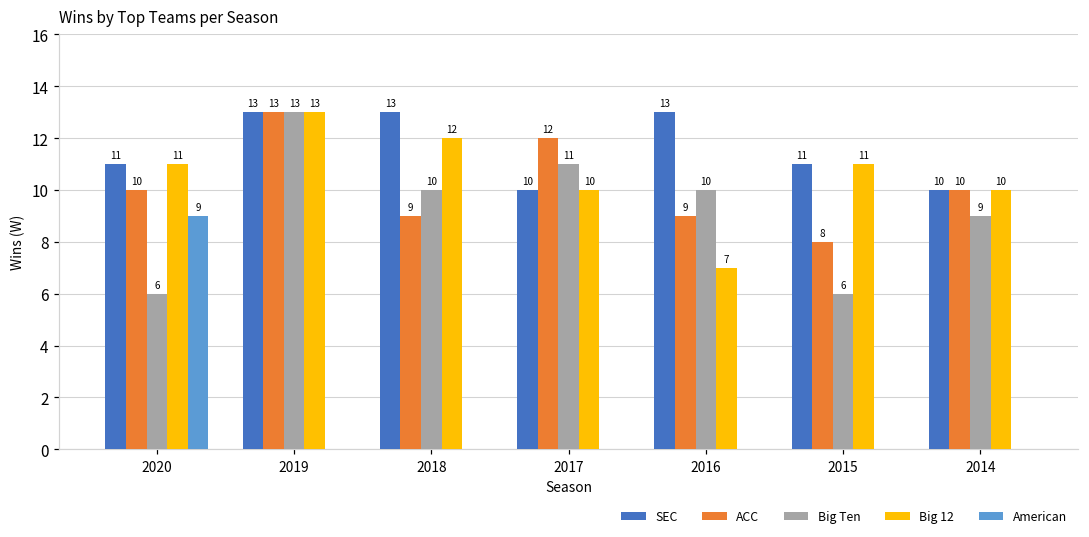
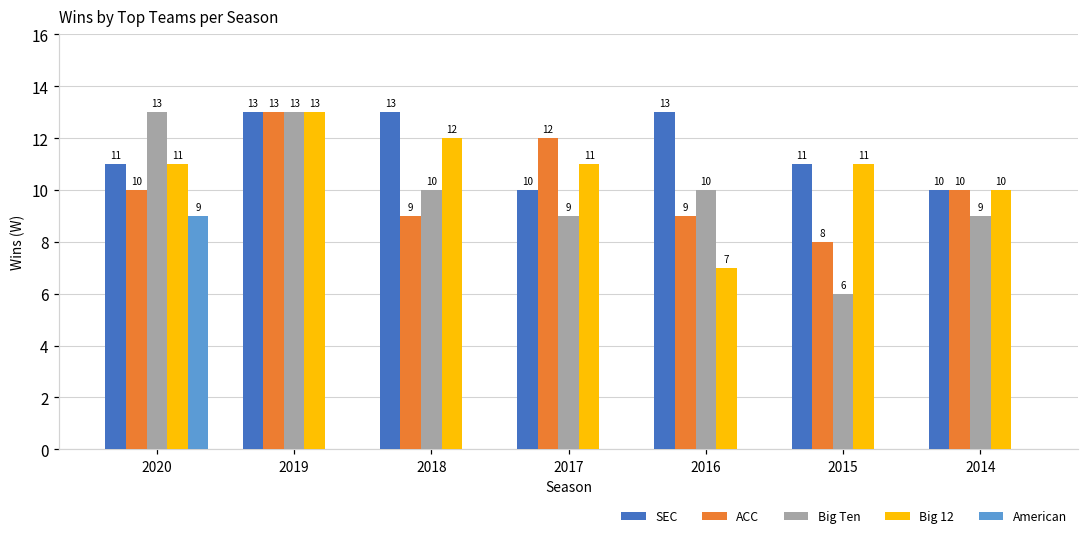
  {
    "ACC": {
      "2020": 10,
      "2019": 13,
      "2018": 9,
      "2017": 12,
      "2016": 9,
      "2015": 8,
      "2014": 10
    },
    "Big Ten": {
-     "2020": 6,
+     "2020": 13,
      "2019": 13,
      "2018": 10,
-     "2017": 11,
+     "2017": 9,
      "2016": 10,
      "2015": 6,
      "2014": 9
    },
    "Big 12": {
      "2020": 11,
      "2019": 13,
      "2018": 12,
-     "2017": 10,
+     "2017": 11,
      "2016": 7,
      "2015": 11,
      "2014": 10
    }
  }
